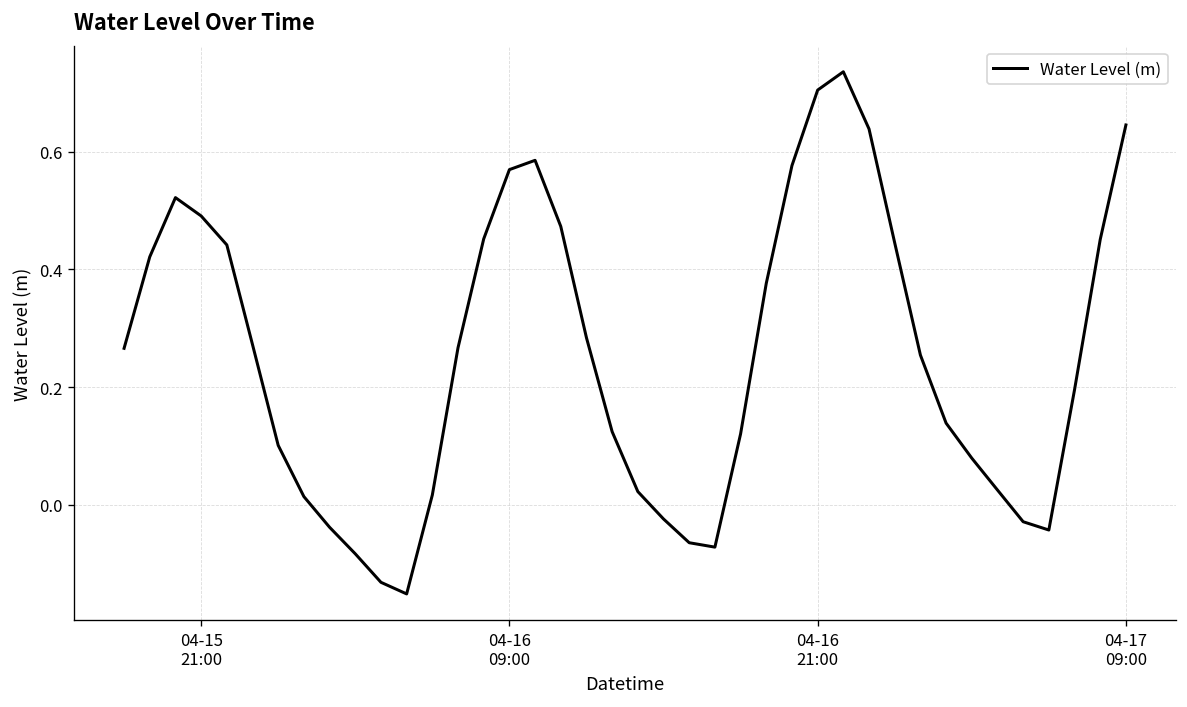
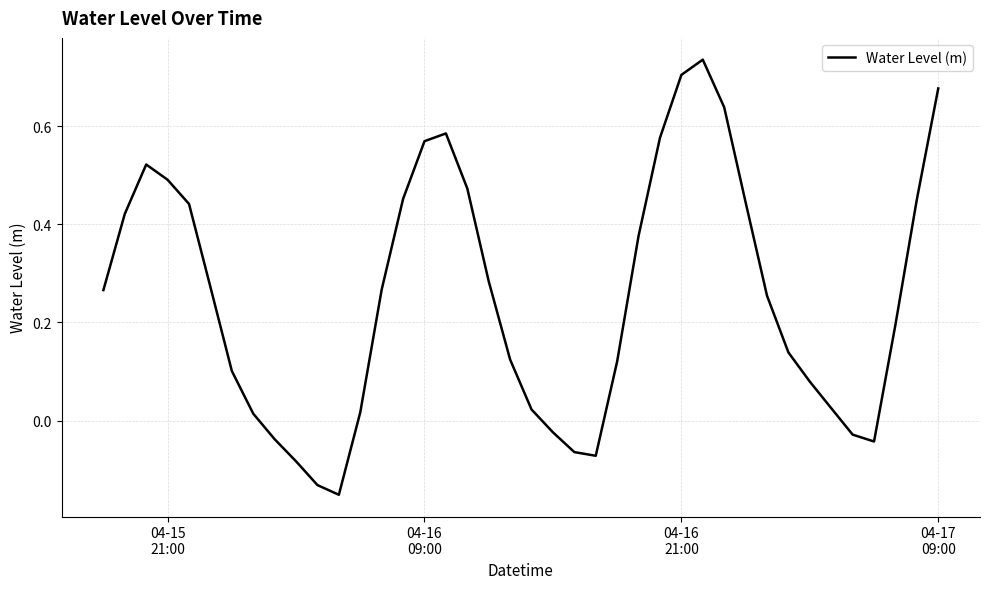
  {
    "04-15 21:00": 0.49,
    "04-16 09:00": 0.57,
    "04-16 21:00": 0.70,
-   "04-17 09:00": 0.65
+   "04-17 09:00": 0.68
  }
